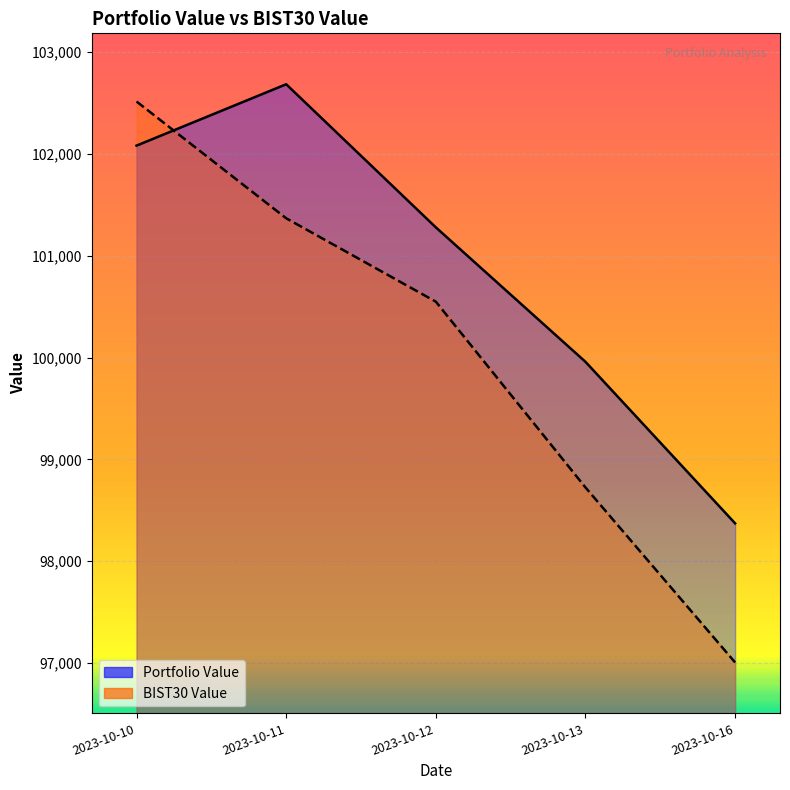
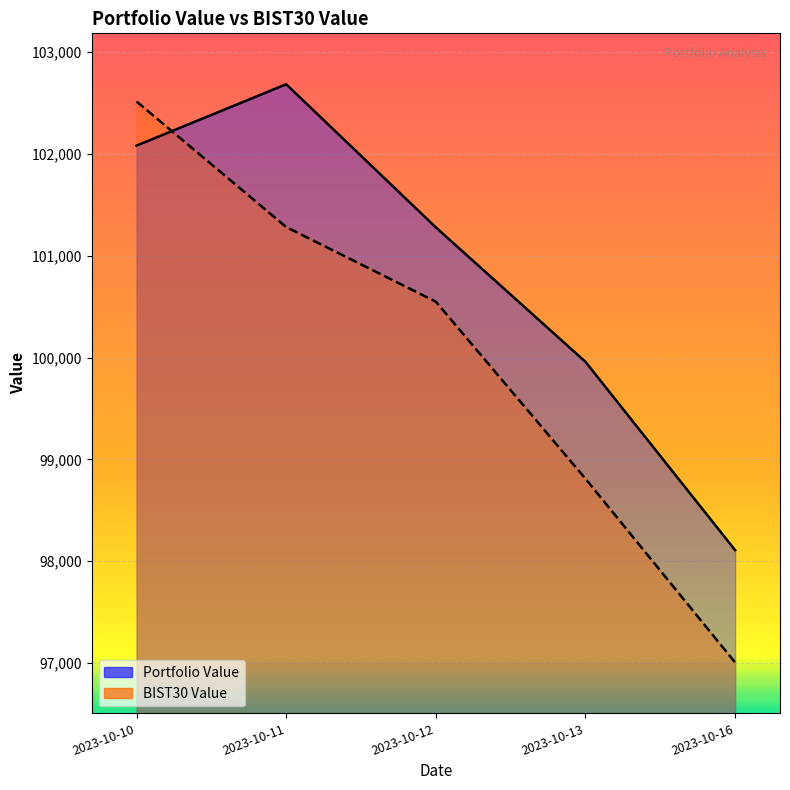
  {
    "Portfolio Value": {
      "2023-10-10": "102,080",
      "2023-10-11": "102,680",
      "2023-10-12": "101,280",
      "2023-10-13": "99,960",
-     "2023-10-16": "98,370"
+     "2023-10-16": "98,110"
    },
    "BIST30 Value": {
      "2023-10-10": "102,510",
-     "2023-10-11": "101,370",
+     "2023-10-11": "101,280",
      "2023-10-12": "100,550",
-     "2023-10-13": "98,720",
+     "2023-10-13": "98,810",
      "2023-10-16": "97,010"
    }
  }
